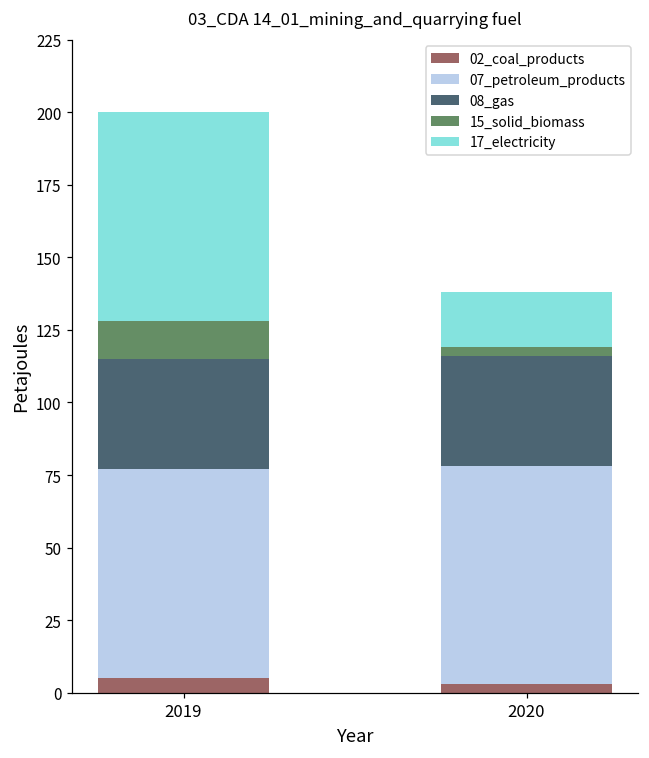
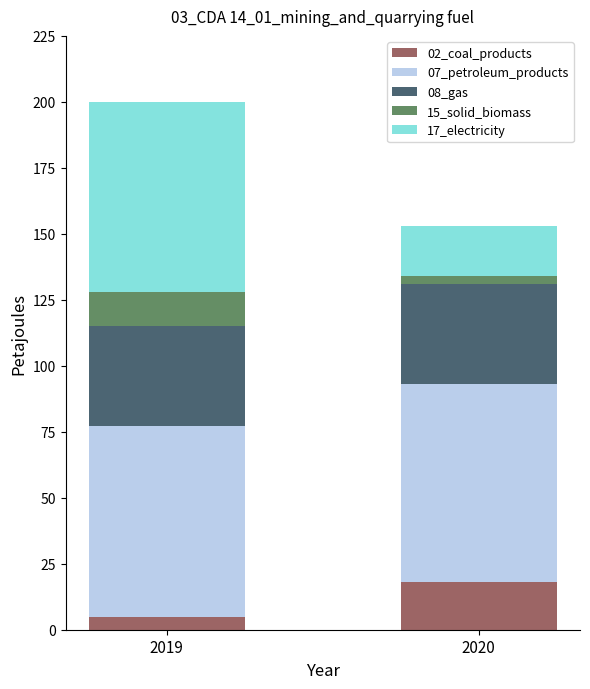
  {
    "02_coal_products": {
      "2019": 5,
-     "2020": 3
+     "2020": 18
    },
    "07_petroleum_products": {
      "2019": 72,
      "2020": 75
    },
    "17_electricity": {
      "2019": 72,
      "2020": 19
    }
  }
